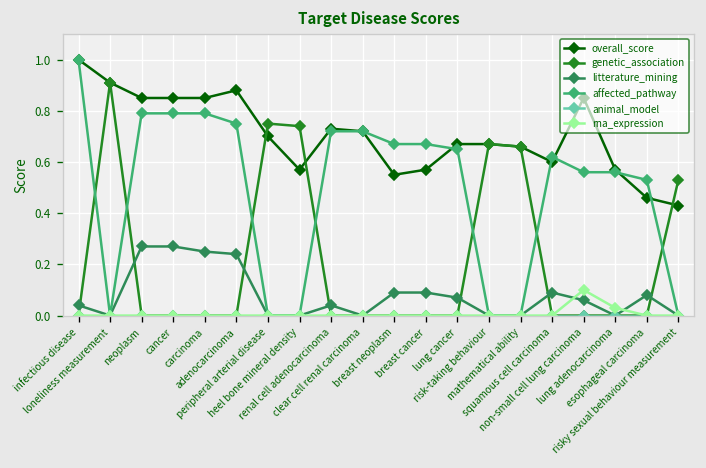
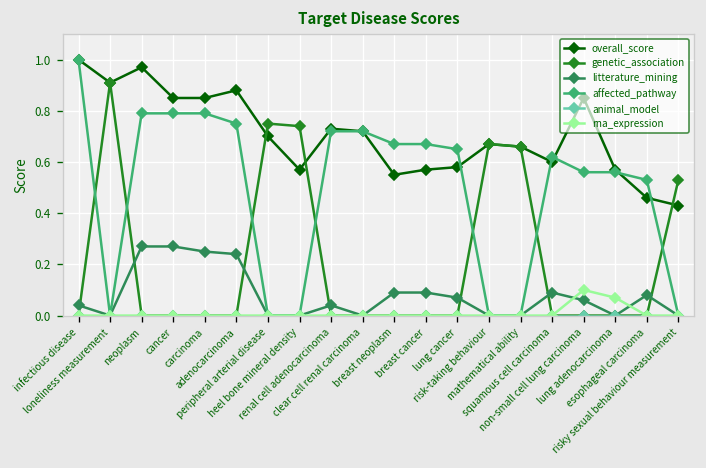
  {
    "overall_score": {
-     "neoplasm": 0.85,
+     "neoplasm": 0.97,
      "cancer": 0.85,
      "carcinoma": 0.85,
      "adenocarcinoma": 0.88,
      "peripheral arterial disease": 0.70,
      "heel bone mineral density": 0.57,
      "breast neoplasm": 0.55,
      "breast cancer": 0.57,
-     "lung cancer": 0.67,
+     "lung cancer": 0.58,
      "squamous cell carcinoma": 0.60,
      "esophageal carcinoma": 0.46,
      "risky sexual behaviour measurement": 0.43
    },
    "rna_expression": {
      "non-small cell lung carcinoma": 0.10,
-     "lung adenocarcinoma": 0.03
+     "lung adenocarcinoma": 0.07
    }
  }
